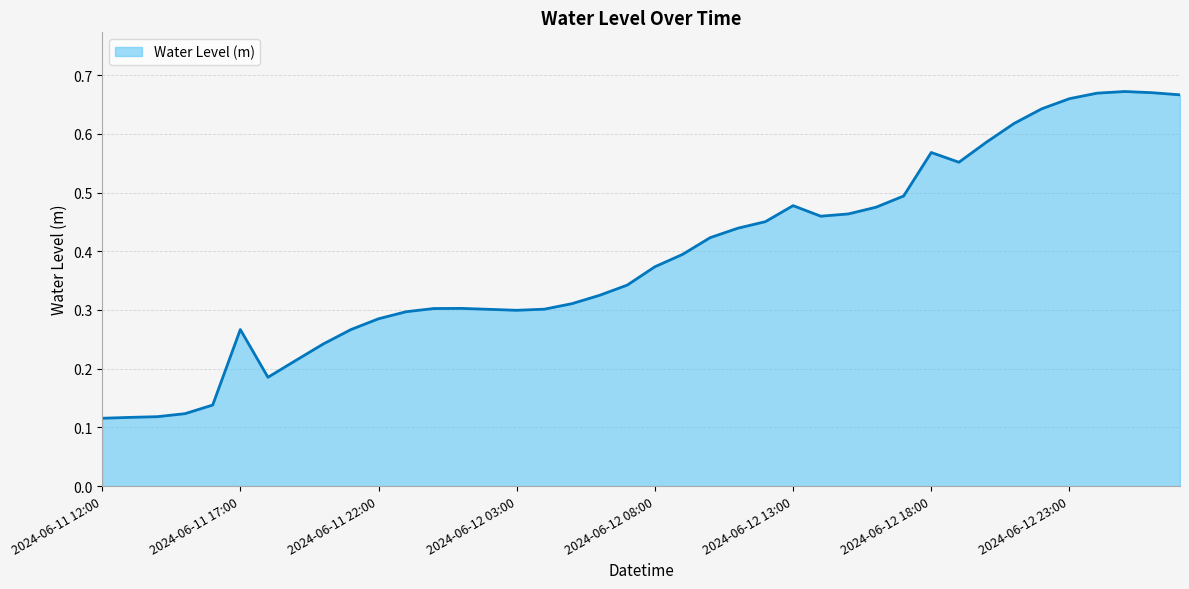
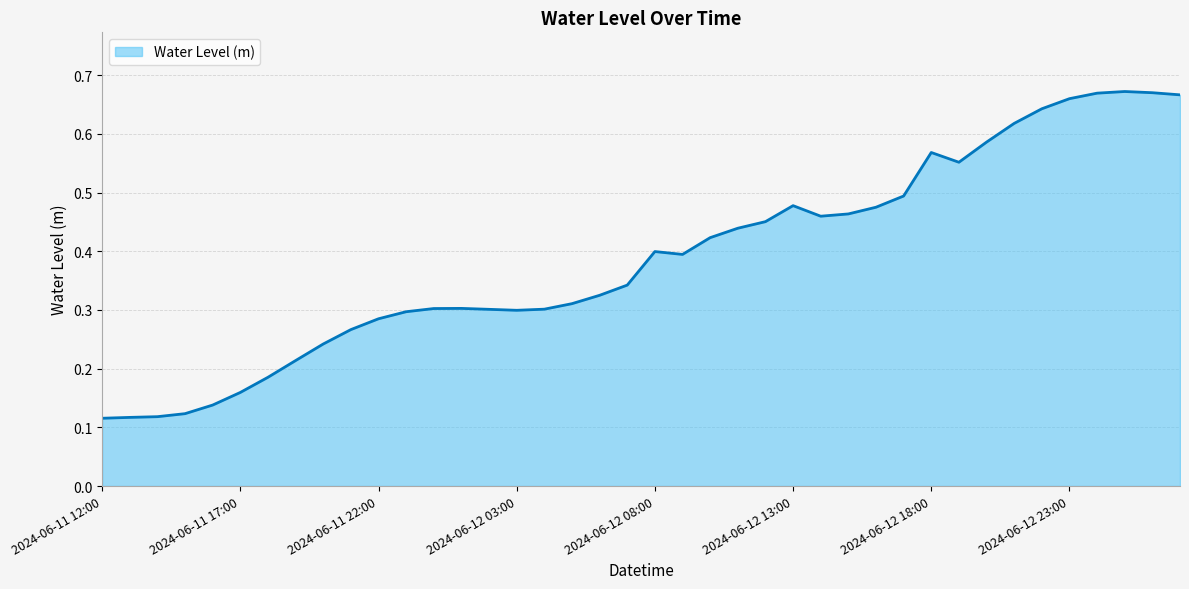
  {
    "2024-06-11 12:00": 0.12,
-   "2024-06-11 17:00": 0.27,
+   "2024-06-11 17:00": 0.16,
    "2024-06-11 22:00": 0.28,
    "2024-06-12 03:00": 0.30,
-   "2024-06-12 08:00": 0.37,
+   "2024-06-12 08:00": 0.40,
    "2024-06-12 13:00": 0.48,
    "2024-06-12 18:00": 0.57,
    "2024-06-12 23:00": 0.66
  }
